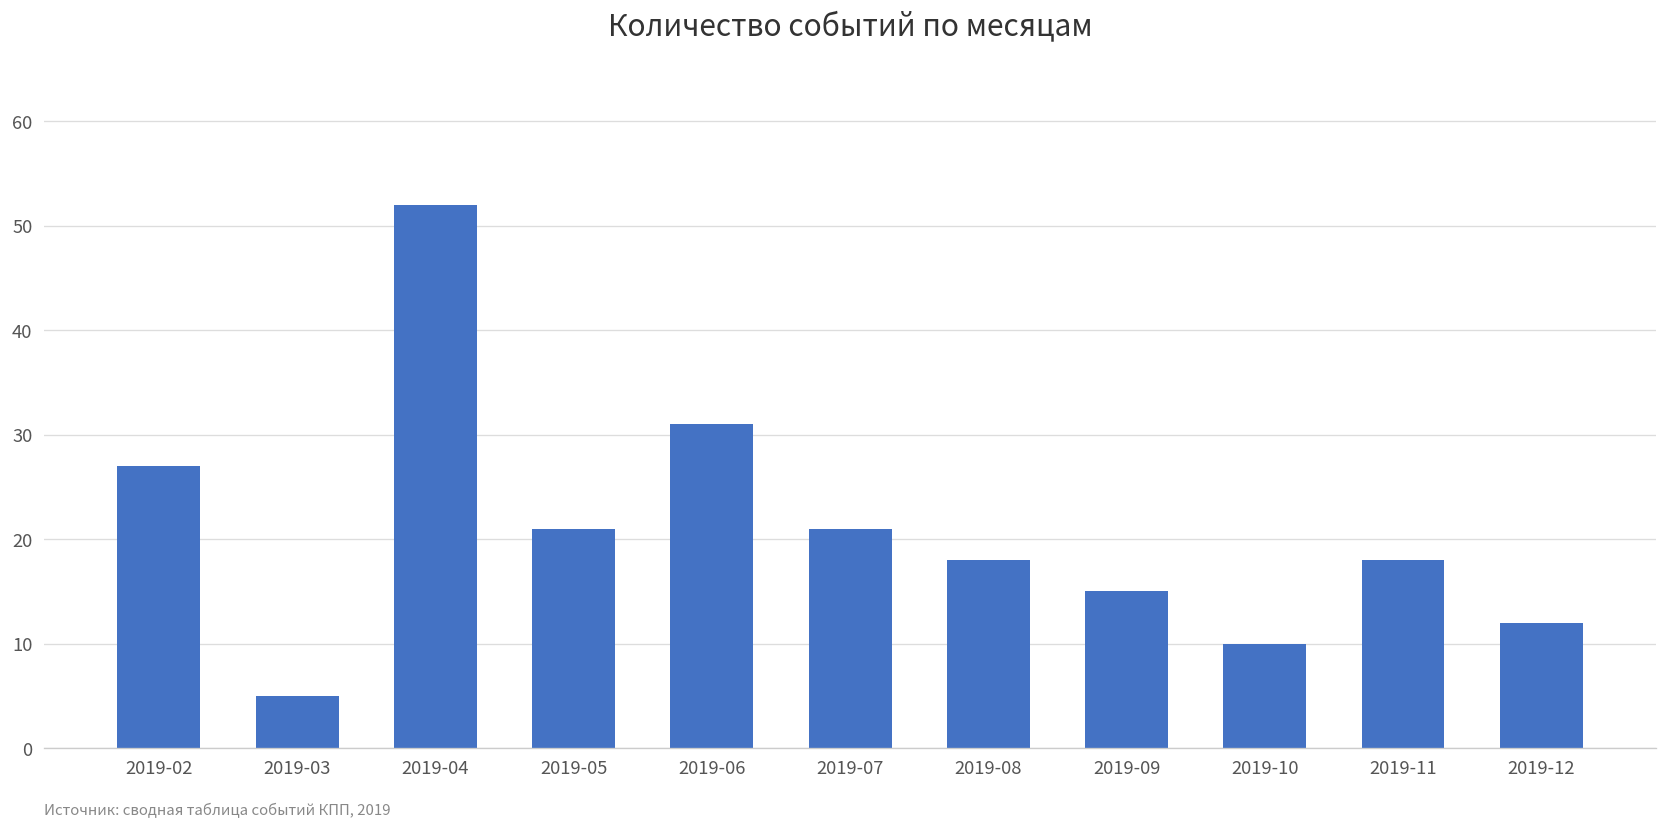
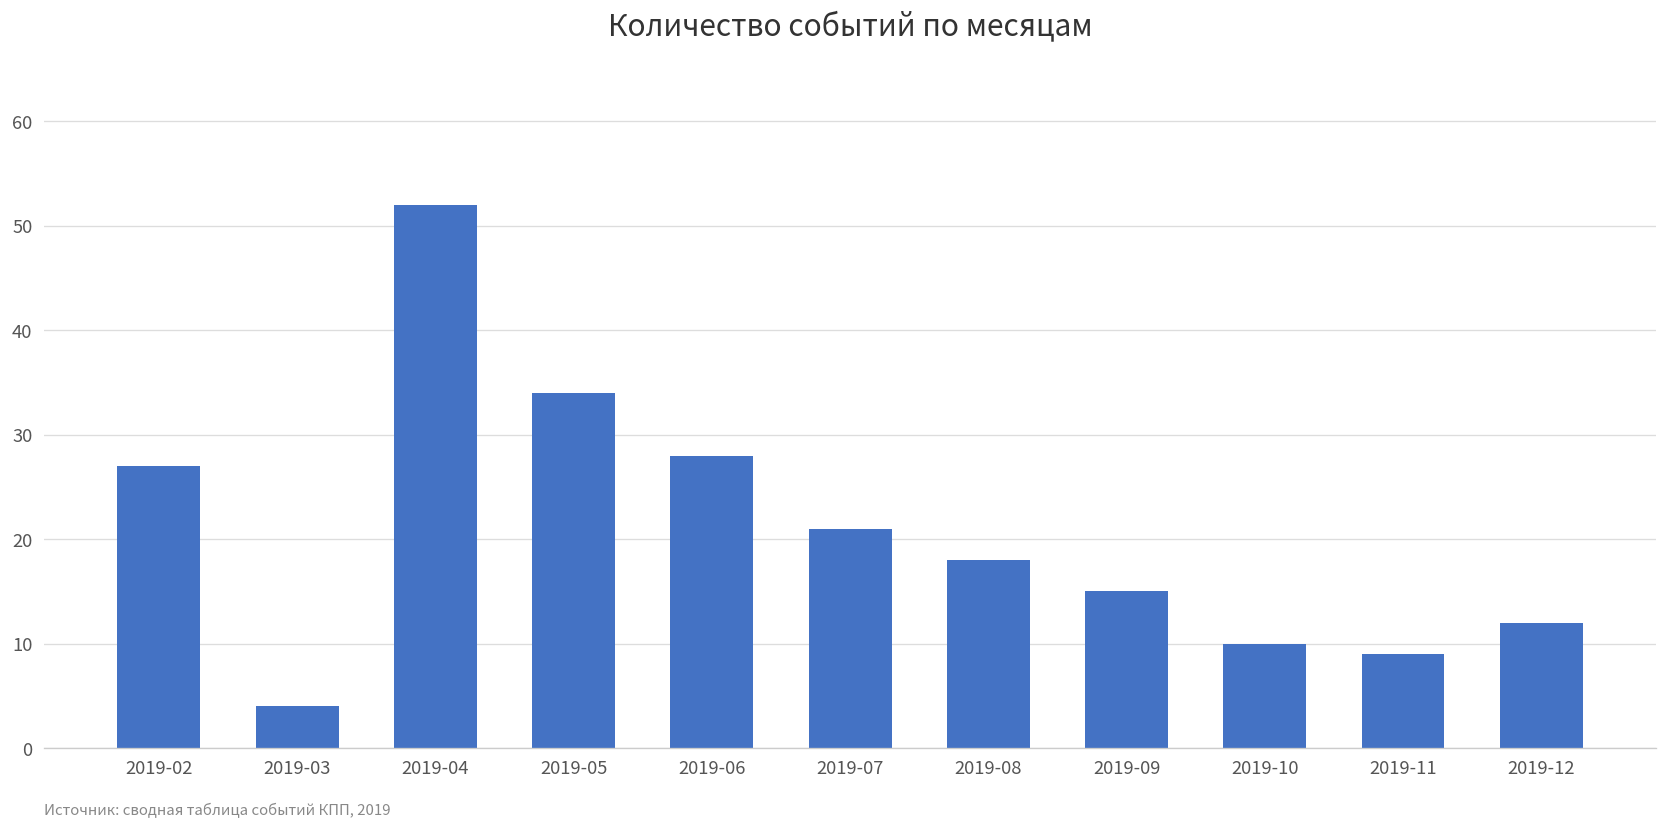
  {
    "2019-02": 27,
-   "2019-03": 5,
+   "2019-03": 4,
    "2019-04": 52,
-   "2019-05": 21,
-   "2019-06": 31,
+   "2019-05": 34,
+   "2019-06": 28,
    "2019-07": 21,
    "2019-08": 18,
    "2019-09": 15,
    "2019-10": 10,
-   "2019-11": 18,
+   "2019-11": 9,
    "2019-12": 12
  }
